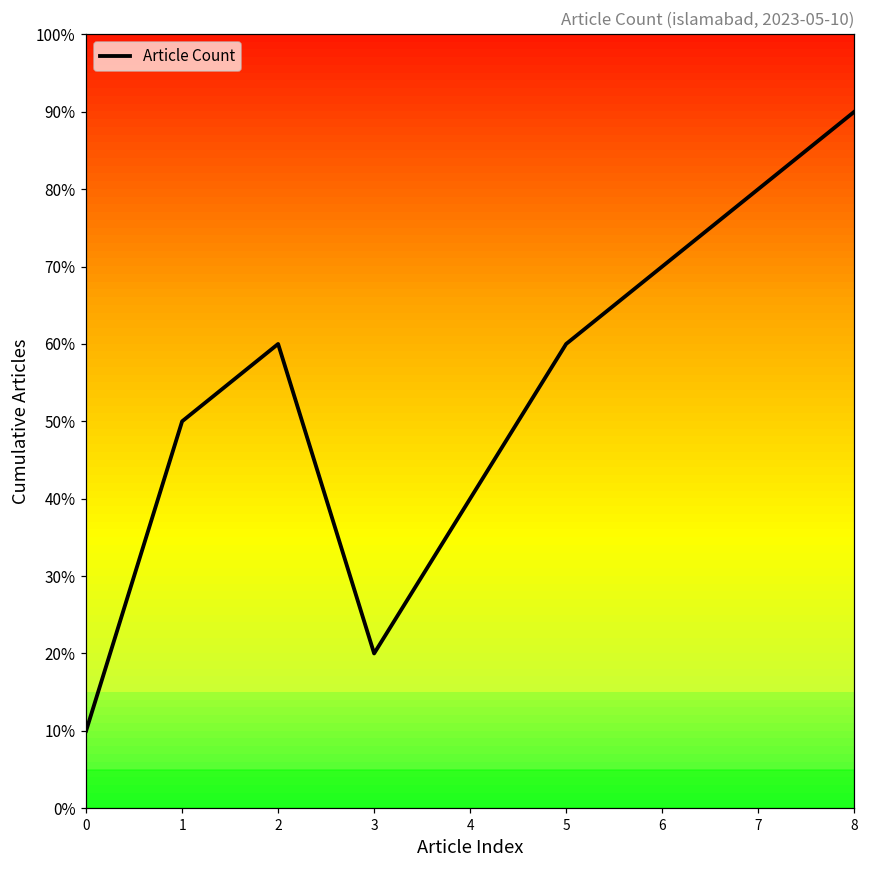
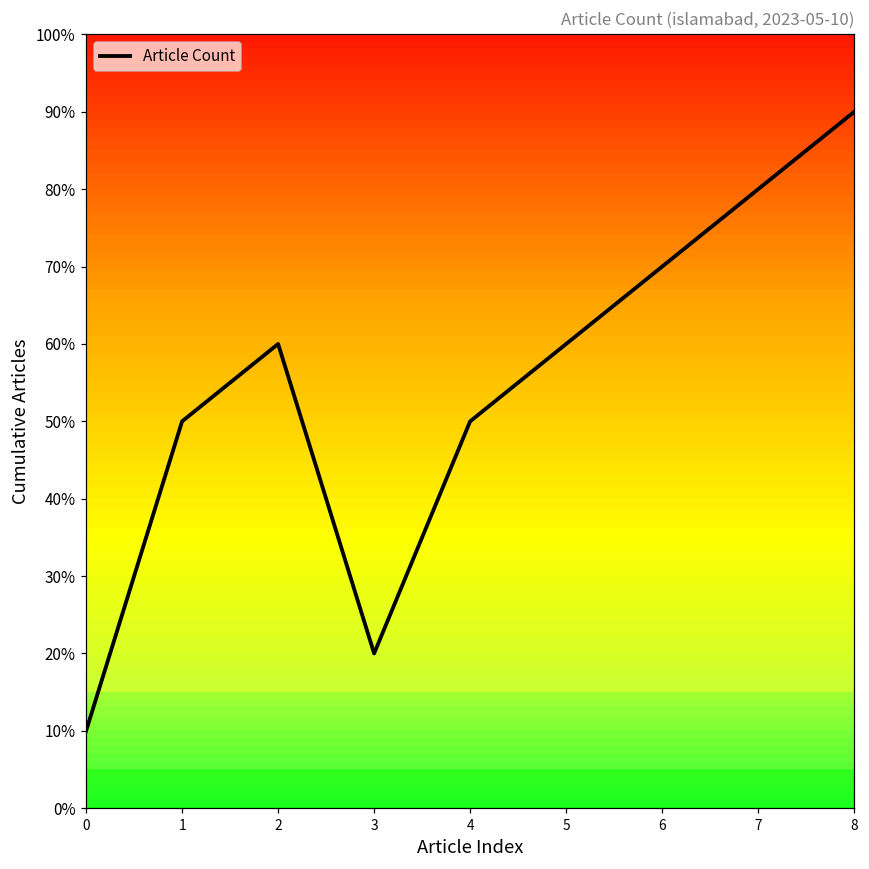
  {
    "0": "10%",
    "1": "50%",
    "2": "60%",
    "3": "20%",
-   "4": "40%",
+   "4": "50%",
    "5": "60%",
    "6": "70%",
    "7": "80%",
    "8": "90%"
  }
